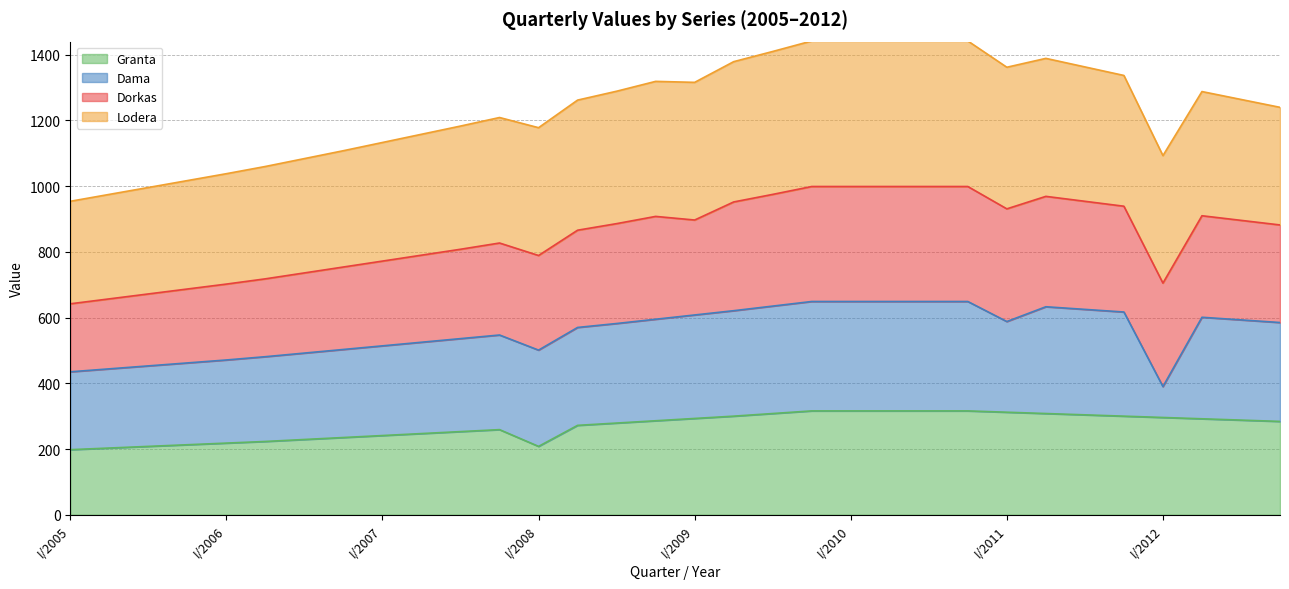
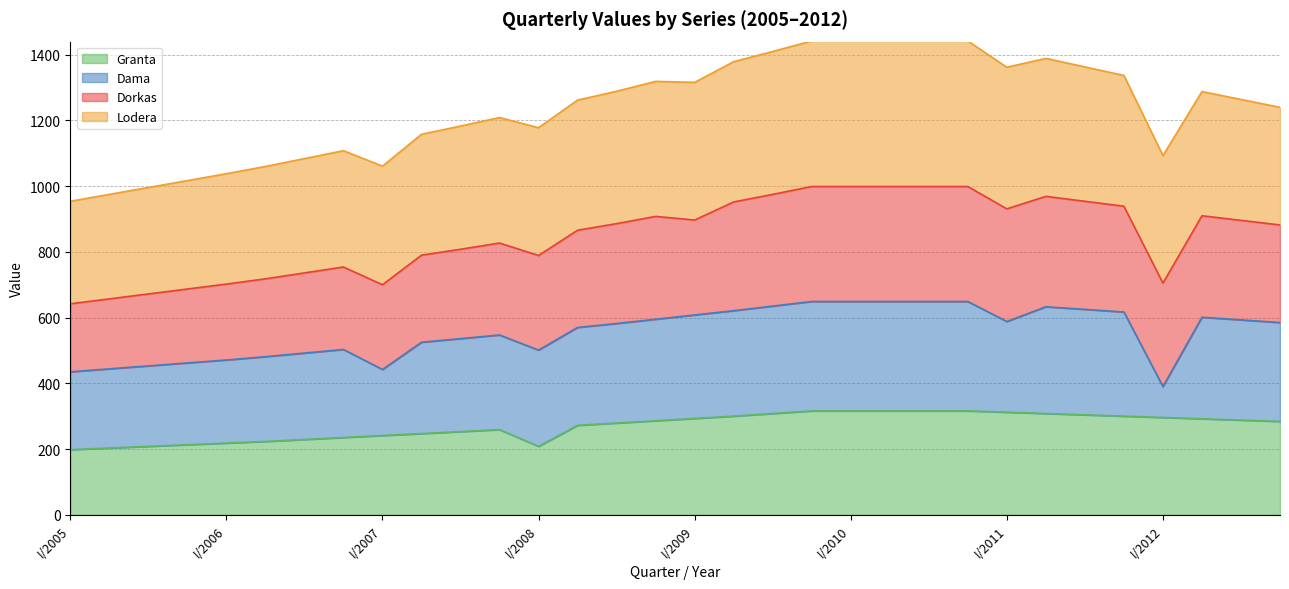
  {
    "Granta": {
      "I/2005": 200,
      "I/2006": 220,
      "I/2007": 240,
      "I/2008": 210,
      "I/2009": 290,
      "I/2010": 320,
      "I/2011": 310,
      "I/2012": 300
    },
    "Dama": {
      "I/2005": 240,
      "I/2006": 250,
-     "I/2007": 270,
+     "I/2007": 200,
      "I/2008": 290,
      "I/2009": 320,
      "I/2010": 330,
      "I/2011": 280,
      "I/2012": 90
    },
    "Dorkas": {
      "I/2005": 210,
      "I/2006": 230,
      "I/2007": 260,
      "I/2008": 290,
      "I/2009": 290,
      "I/2010": 350,
      "I/2011": 340,
      "I/2012": 320
    },
    "Lodera": {
      "I/2005": 310,
      "I/2006": 340,
      "I/2007": 360,
      "I/2008": 390,
      "I/2009": 420,
      "I/2010": 440,
      "I/2011": 430,
      "I/2012": 390
    }
  }
